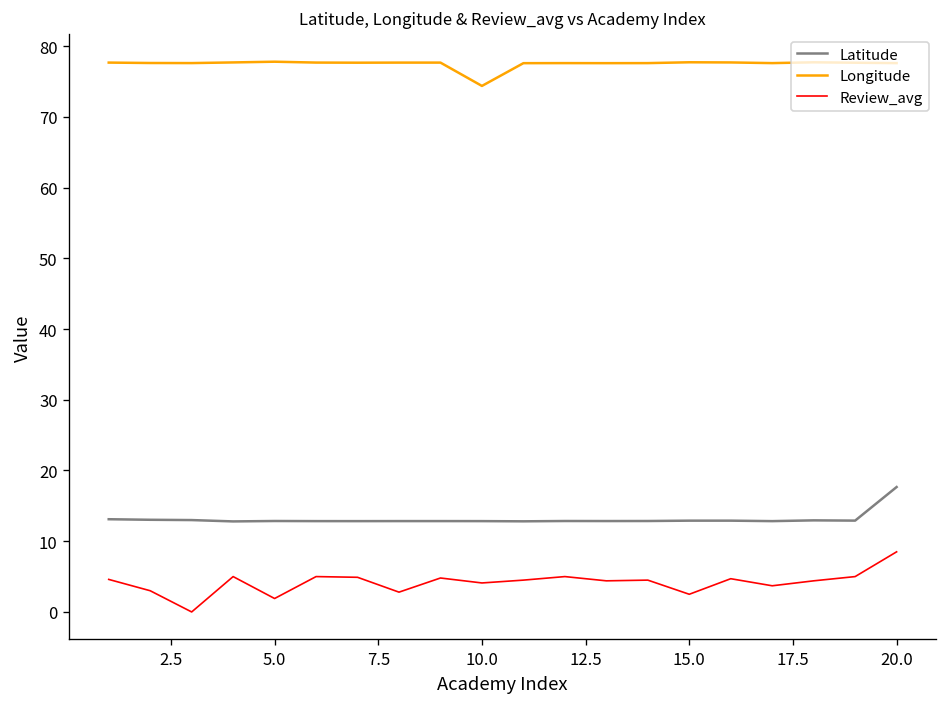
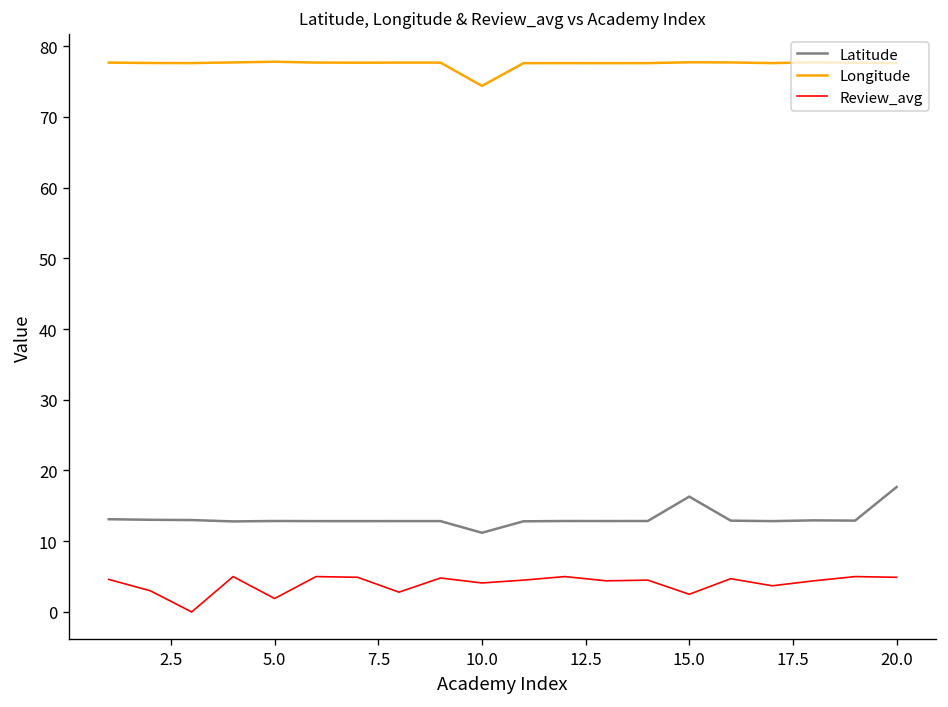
  {
    "Latitude": {
      "5.0": 13,
-     "10.0": 13,
-     "15.0": 13,
+     "10.0": 11,
+     "15.0": 16,
      "20.0": 18
    },
    "Longitude": {
      "5.0": 78,
      "10.0": 74,
      "15.0": 78
    },
    "Review_avg": {
      "5.0": 2,
      "10.0": 4,
      "15.0": 3,
-     "20.0": 9
+     "20.0": 5
    }
  }
